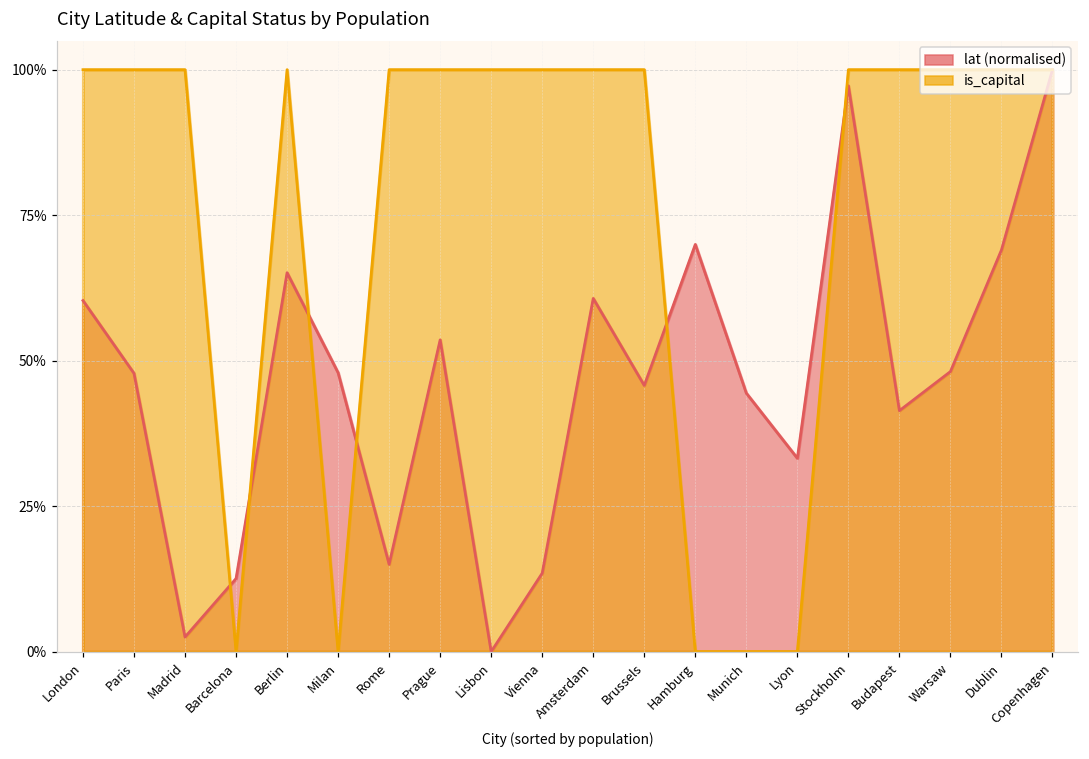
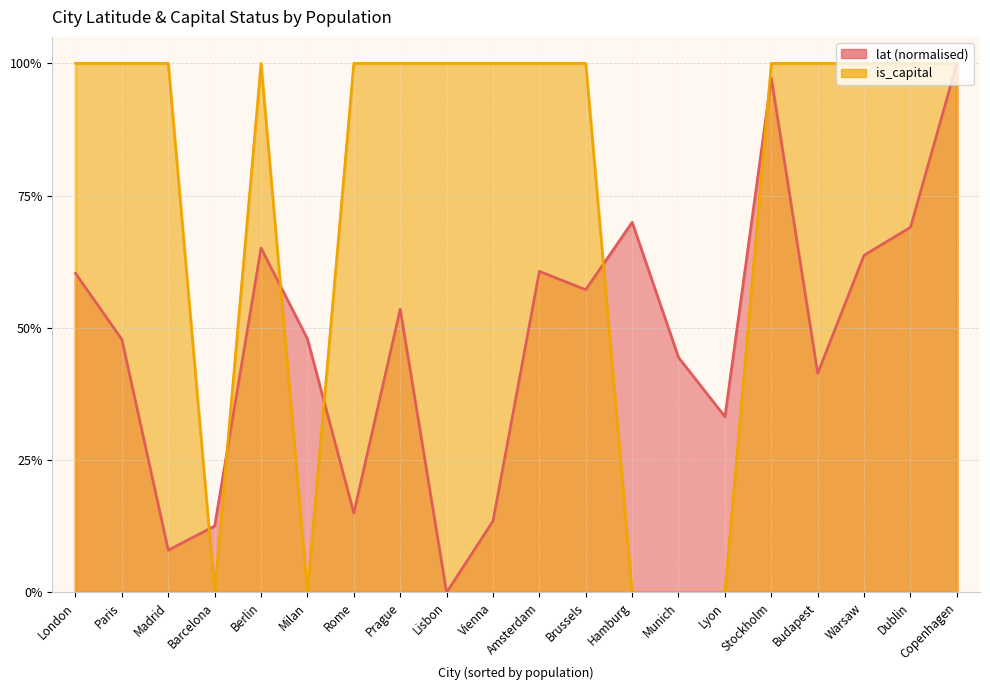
  {
    "lat (normalised)": {
      "London": "60%",
      "Paris": "48%",
-     "Madrid": "3%",
+     "Madrid": "8%",
      "Barcelona": "13%",
      "Berlin": "65%",
      "Milan": "48%",
      "Rome": "15%",
      "Prague": "54%",
      "Lisbon": "0%",
      "Vienna": "13%",
      "Amsterdam": "61%",
-     "Brussels": "46%",
+     "Brussels": "57%",
      "Hamburg": "70%",
      "Munich": "44%",
      "Lyon": "33%",
      "Stockholm": "97%",
      "Budapest": "41%",
-     "Warsaw": "48%",
+     "Warsaw": "64%",
      "Dublin": "69%"
    },
    "is_capital": {
      "London": "100%",
      "Paris": "100%",
      "Madrid": "100%",
      "Barcelona": "0%",
      "Berlin": "100%",
      "Milan": "0%",
      "Rome": "100%",
      "Prague": "100%",
      "Lisbon": "100%",
      "Vienna": "100%",
      "Amsterdam": "100%",
      "Brussels": "100%",
      "Hamburg": "0%",
      "Munich": "0%",
      "Lyon": "0%",
      "Stockholm": "100%",
      "Budapest": "100%"
    }
  }
